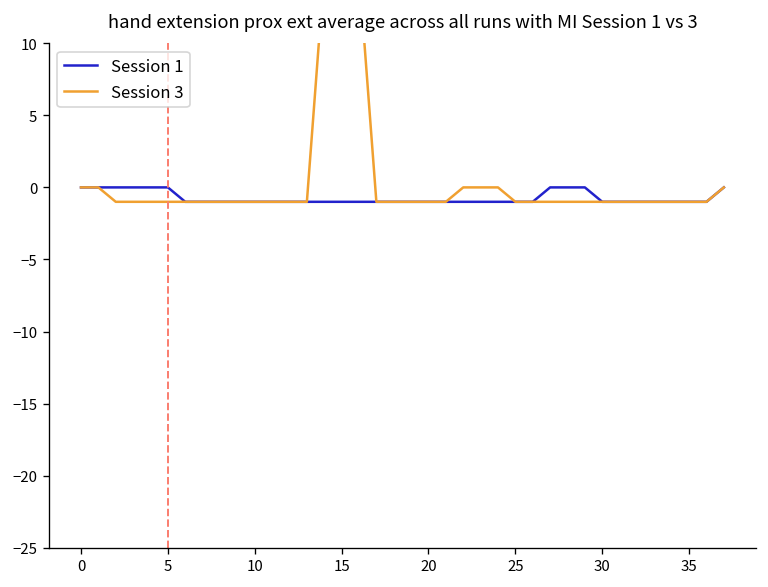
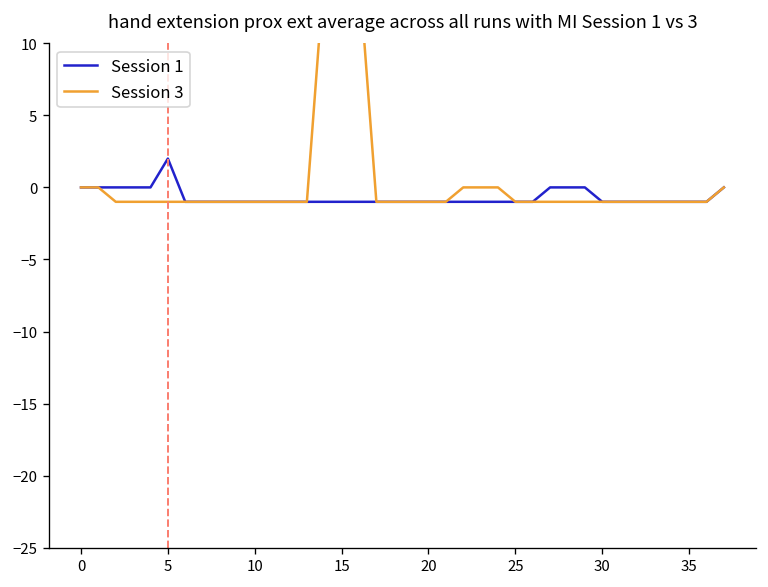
  {
    "Session 1": {
-     "5": 0,
+     "5": 2,
      "15": -1
    },
    "Session 3": {
      "5": -1
    }
  }
